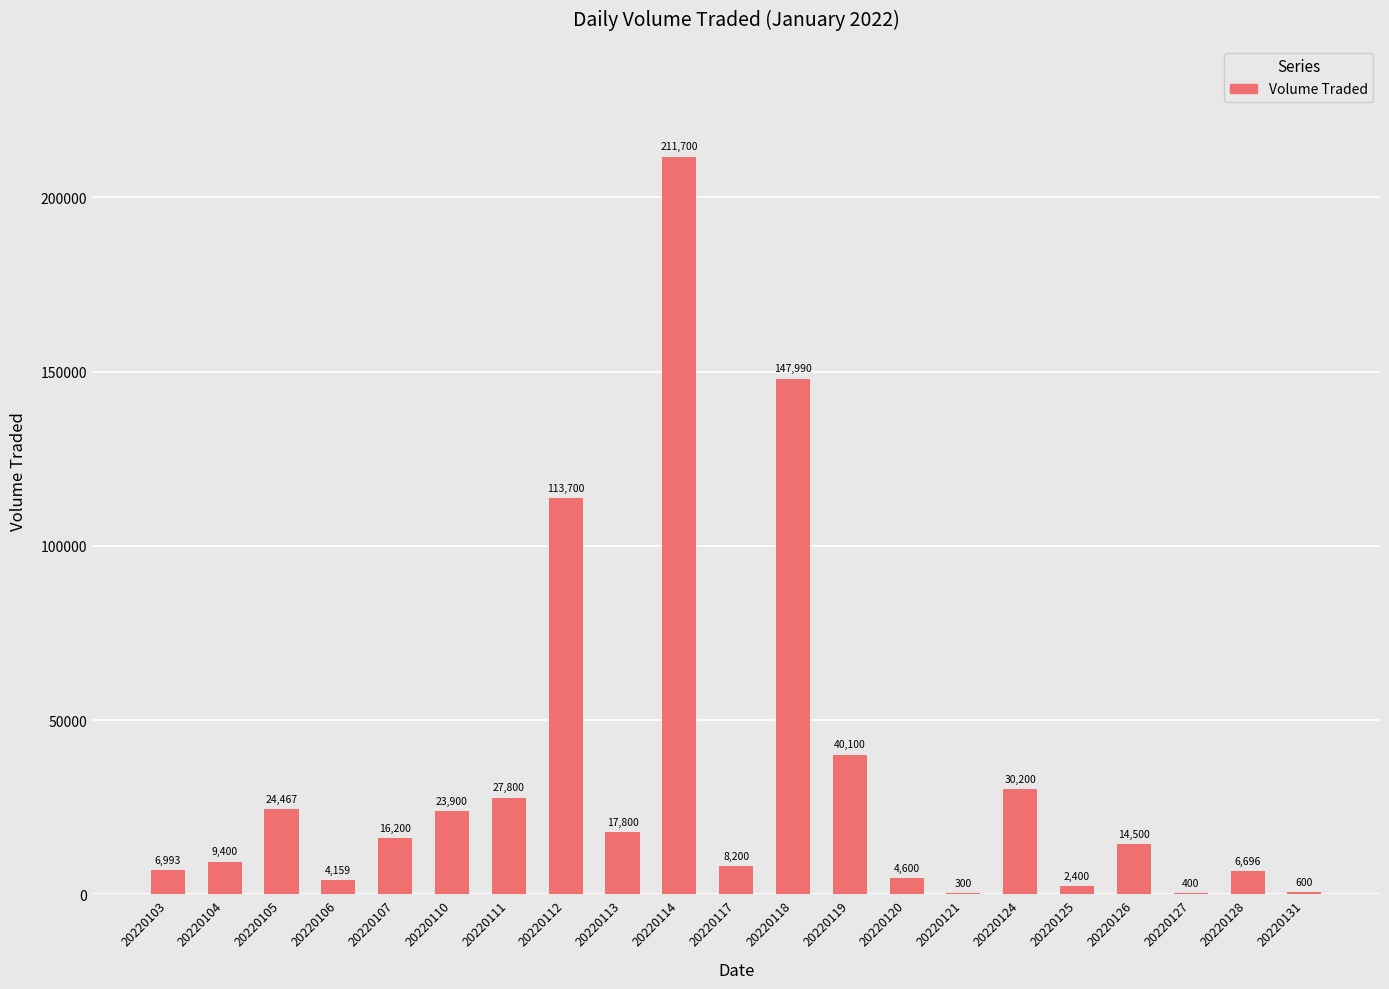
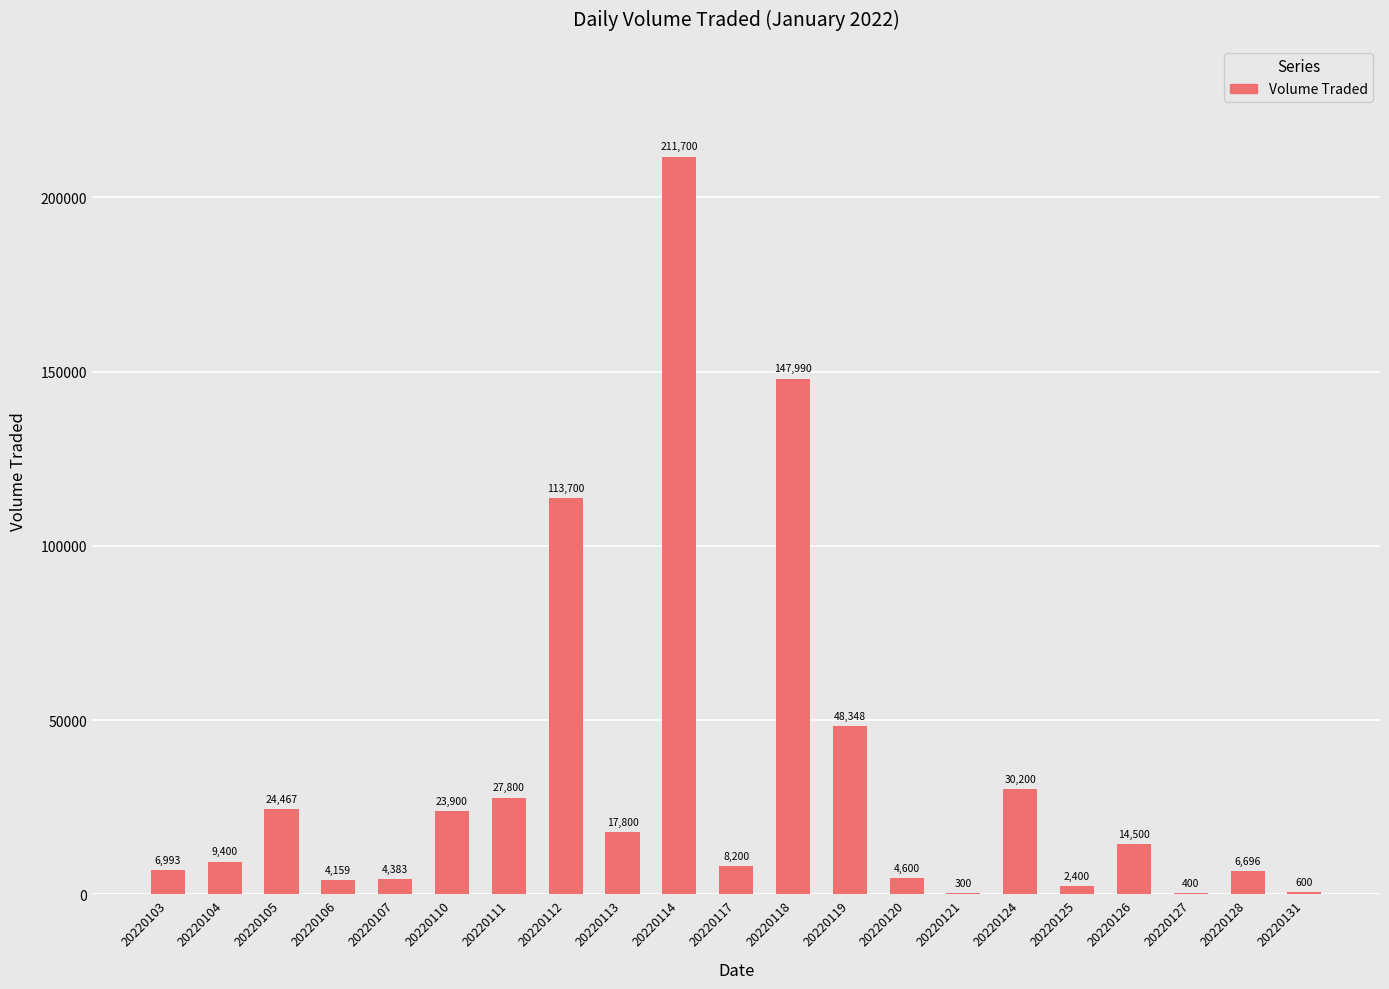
  {
    "20220103": "6,993",
    "20220104": "9,400",
    "20220105": "24,467",
    "20220106": "4,159",
-   "20220107": "16,200",
+   "20220107": "4,383",
    "20220110": "23,900",
    "20220111": "27,800",
    "20220112": "113,700",
    "20220113": "17,800",
    "20220114": "211,700",
    "20220117": "8,200",
    "20220118": "147,990",
-   "20220119": "40,100",
+   "20220119": "48,348",
    "20220120": "4,600",
    "20220121": "300",
    "20220124": "30,200",
    "20220125": "2,400",
    "20220126": "14,500",
    "20220127": "400",
    "20220128": "6,696",
    "20220131": "600"
  }
